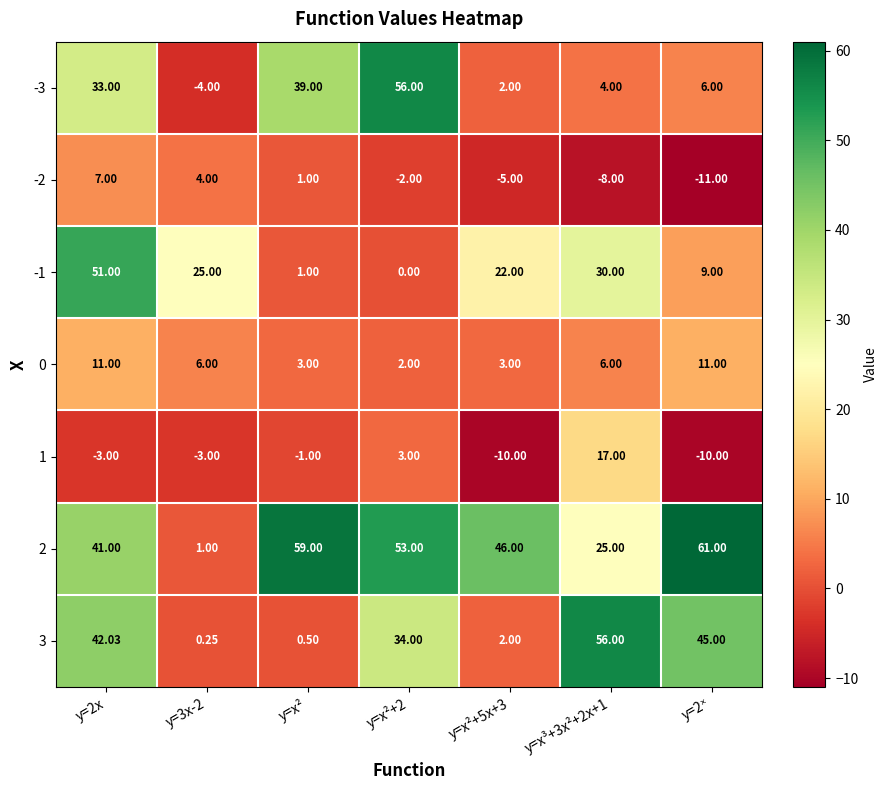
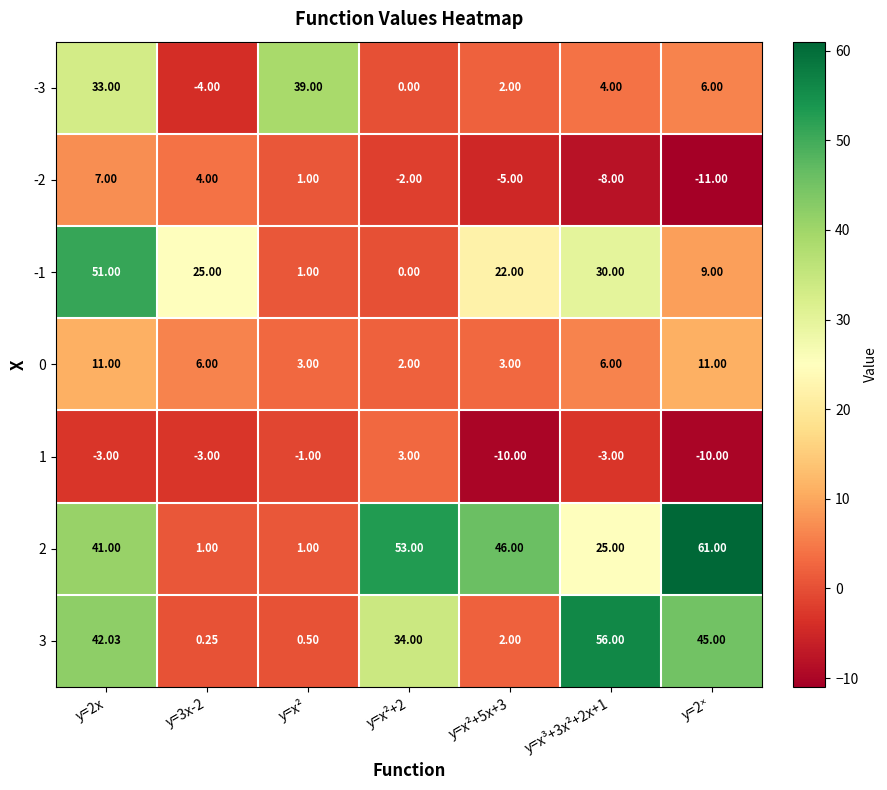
  {
    "-3": {
      "y=2x": 33.00,
      "y=3x-2": -4.00,
      "y=x²": 39.00,
-     "y=x²+2": 56.00,
+     "y=x²+2": 0.00,
      "y=x²+5x+3": 2.00,
      "y=x³+3x²+2x+1": 4.00,
      "y=2ˣ": 6.00
    },
    "-2": {
      "y=2x": 7.00,
      "y=3x-2": 4.00,
      "y=x²": 1.00,
      "y=x²+2": -2.00,
      "y=x²+5x+3": -5.00,
      "y=x³+3x²+2x+1": -8.00,
      "y=2ˣ": -11.00
    },
    "-1": {
      "y=2x": 51.00,
      "y=3x-2": 25.00,
      "y=x²": 1.00,
      "y=x²+2": 0.00,
      "y=x²+5x+3": 22.00,
      "y=x³+3x²+2x+1": 30.00,
      "y=2ˣ": 9.00
    },
    "0": {
      "y=2x": 11.00,
      "y=3x-2": 6.00,
      "y=x²": 3.00,
      "y=x²+2": 2.00,
      "y=x²+5x+3": 3.00,
      "y=x³+3x²+2x+1": 6.00,
      "y=2ˣ": 11.00
    },
    "1": {
      "y=2x": -3.00,
      "y=3x-2": -3.00,
      "y=x²": -1.00,
      "y=x²+2": 3.00,
      "y=x²+5x+3": -10.00,
-     "y=x³+3x²+2x+1": 17.00,
+     "y=x³+3x²+2x+1": -3.00,
      "y=2ˣ": -10.00
    },
    "2": {
      "y=2x": 41.00,
      "y=3x-2": 1.00,
-     "y=x²": 59.00,
+     "y=x²": 1.00,
      "y=x²+2": 53.00,
      "y=x²+5x+3": 46.00,
      "y=x³+3x²+2x+1": 25.00,
      "y=2ˣ": 61.00
    },
    "3": {
      "y=2x": 42.03,
      "y=3x-2": 0.25,
      "y=x²": 0.50,
      "y=x²+2": 34.00,
      "y=x²+5x+3": 2.00,
      "y=x³+3x²+2x+1": 56.00,
      "y=2ˣ": 45.00
    }
  }
